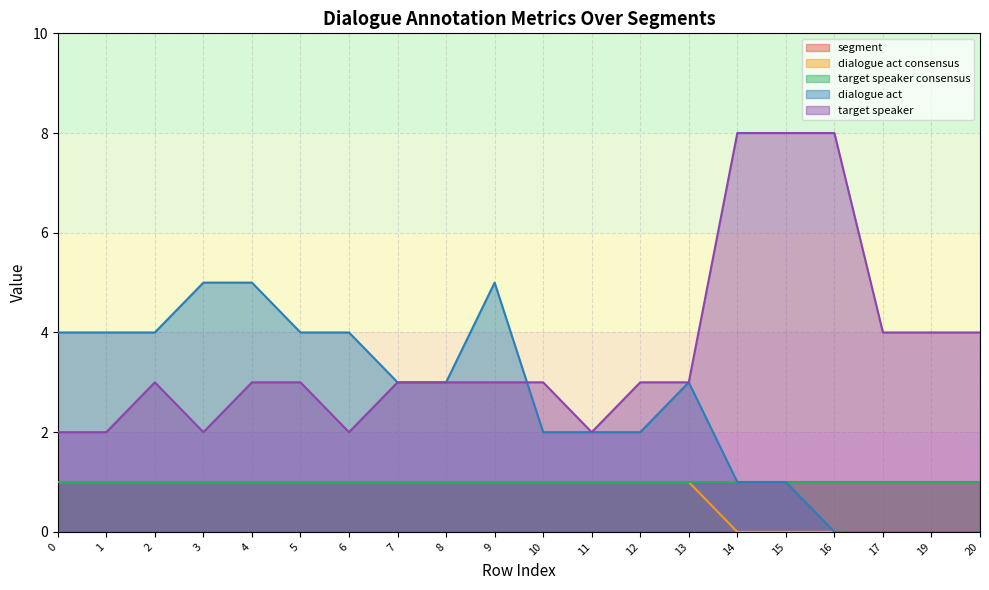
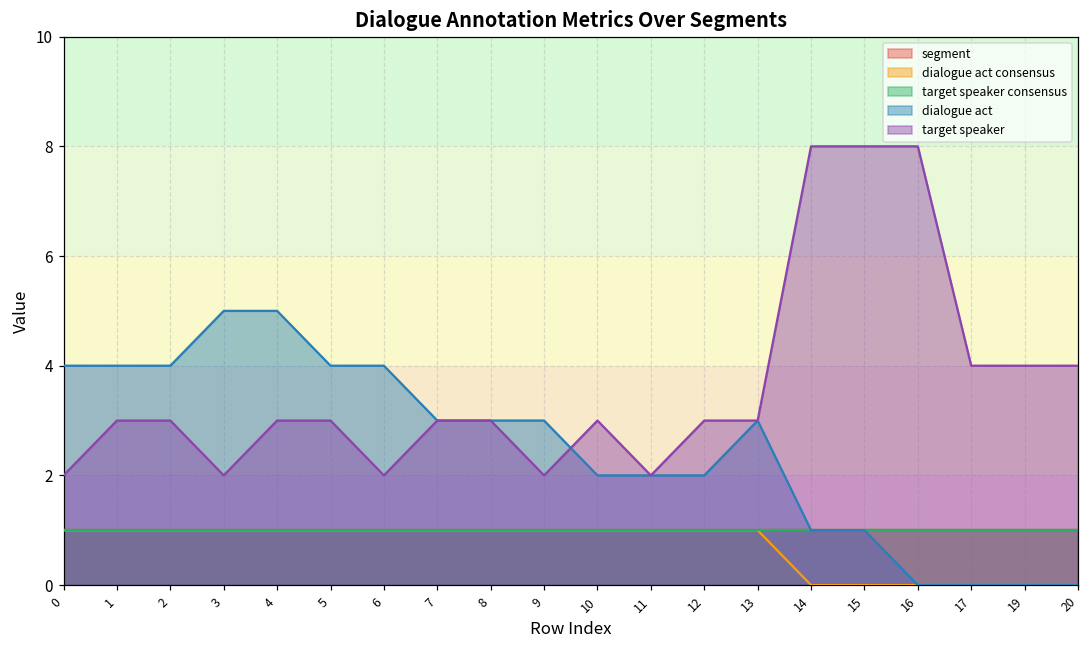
  {
    "target speaker consensus": {
      "16": 1,
      "17": 1,
      "19": 1,
      "20": 1
    },
    "dialogue act consensus": {
      "14": 0,
      "15": 0
    },
    "dialogue act": {
      "0": 4,
      "1": 4,
      "2": 4,
      "3": 5,
      "4": 5,
      "5": 4,
      "6": 4,
-     "9": 5,
+     "9": 3,
      "10": 2,
      "12": 2
    },
    "target speaker": {
      "0": 2,
-     "1": 2,
+     "1": 3,
      "2": 3,
      "3": 2,
      "4": 3,
      "5": 3,
      "6": 2,
-     "9": 3,
+     "9": 2,
      "10": 3,
      "12": 3,
      "14": 8,
      "15": 8,
      "16": 8,
      "17": 4,
      "19": 4,
      "20": 4
    }
  }
